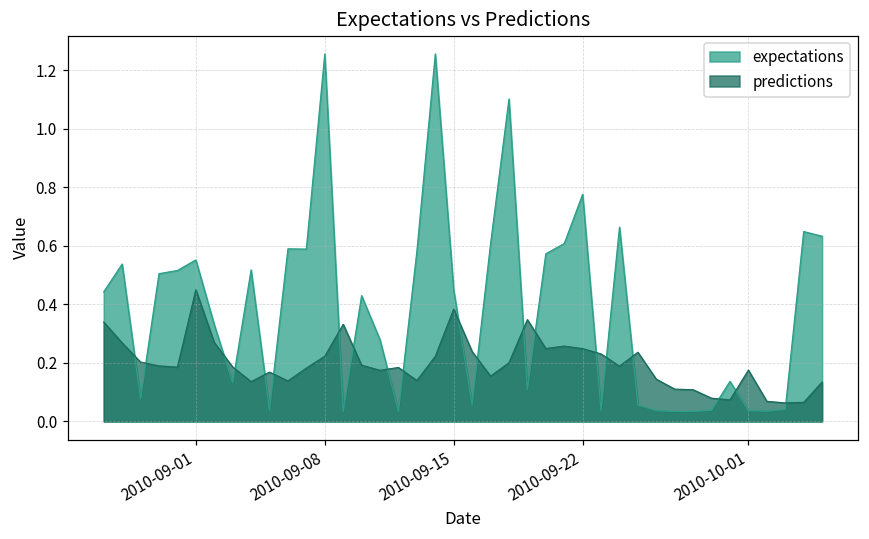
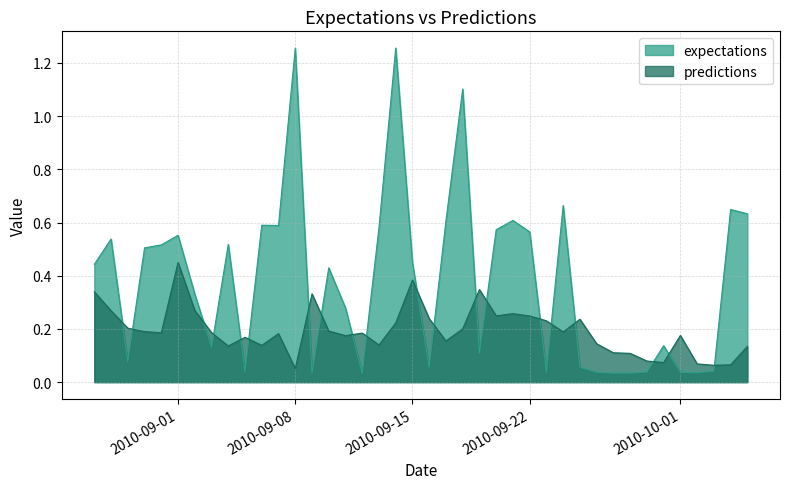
  {
    "expectations": {
      "2010-09-01": 0.55,
      "2010-09-08": 1.26,
      "2010-09-15": 0.45,
-     "2010-09-22": 0.78,
+     "2010-09-22": 0.57,
      "2010-10-01": 0.04
    },
    "predictions": {
      "2010-09-01": 0.45,
-     "2010-09-08": 0.22,
+     "2010-09-08": 0.05,
      "2010-09-15": 0.38,
      "2010-09-22": 0.25,
      "2010-10-01": 0.18
    }
  }
